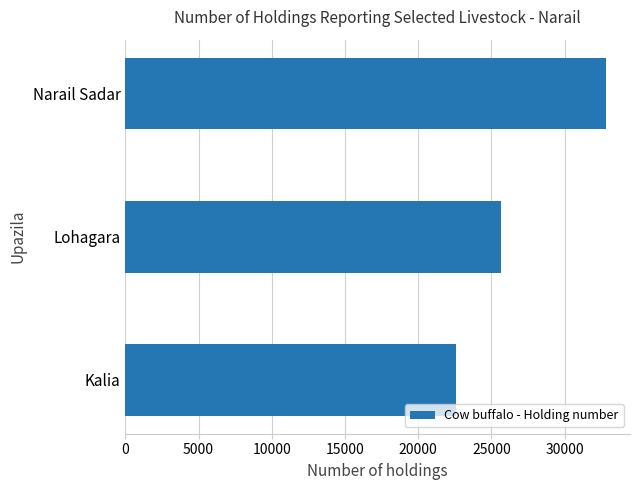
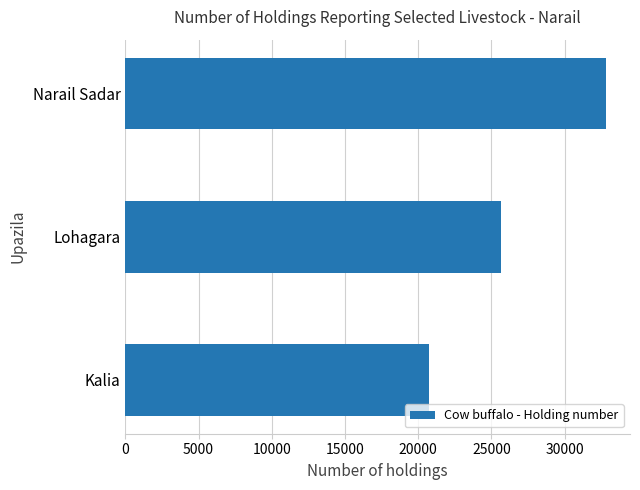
  {
    "Narail Sadar": 32800,
    "Lohagara": 25700,
-   "Kalia": 22600
+   "Kalia": 20800
  }
